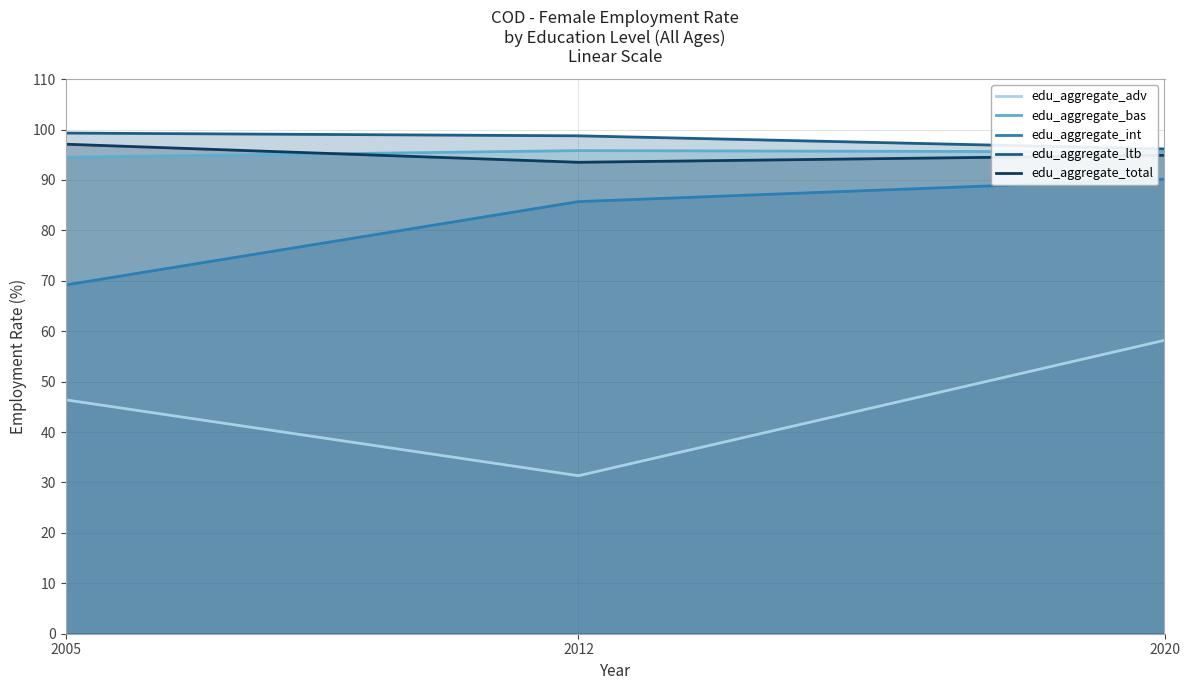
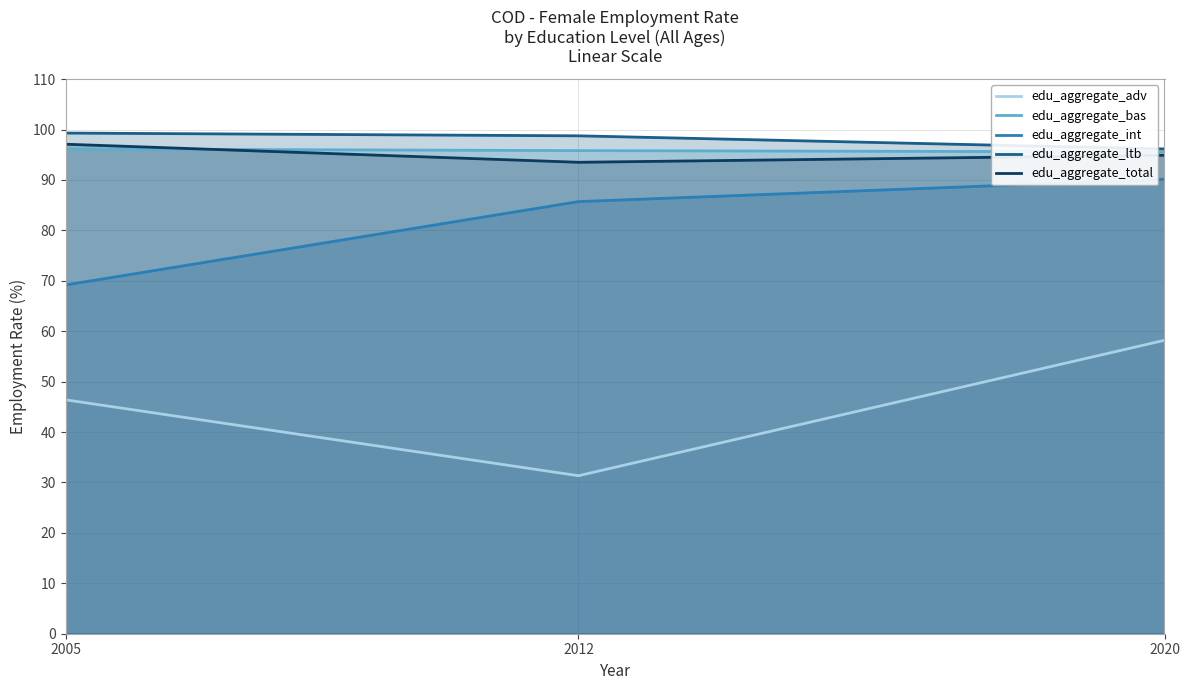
  {
    "edu_aggregate_adv": {
      "2005": 46,
      "2012": 31,
      "2020": 58
    },
    "edu_aggregate_bas": {
-     "2005": 95,
+     "2005": 96,
      "2012": 96,
      "2020": 96
    }
  }
